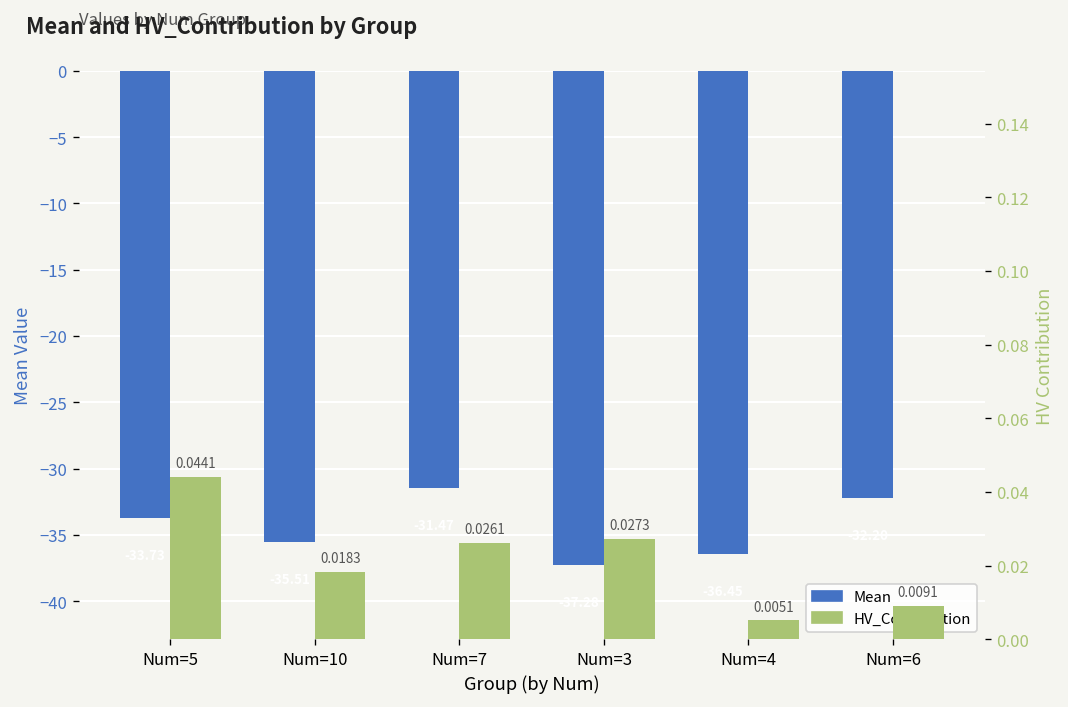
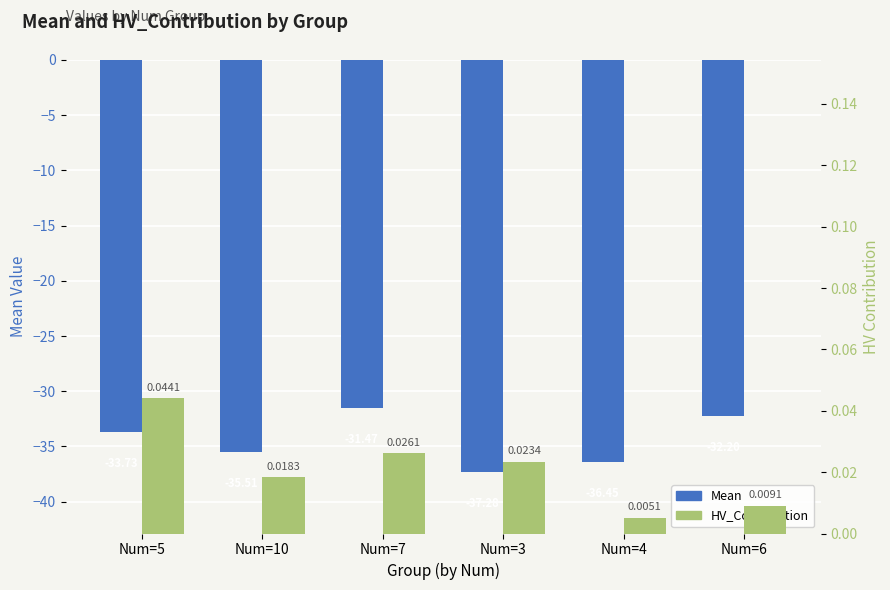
  {
    "HV_Contribution": {
      "Num=5": 0.0441,
      "Num=10": 0.0183,
      "Num=7": 0.0261,
-     "Num=3": 0.0273,
+     "Num=3": 0.0234,
      "Num=4": 0.0051
    }
  }
